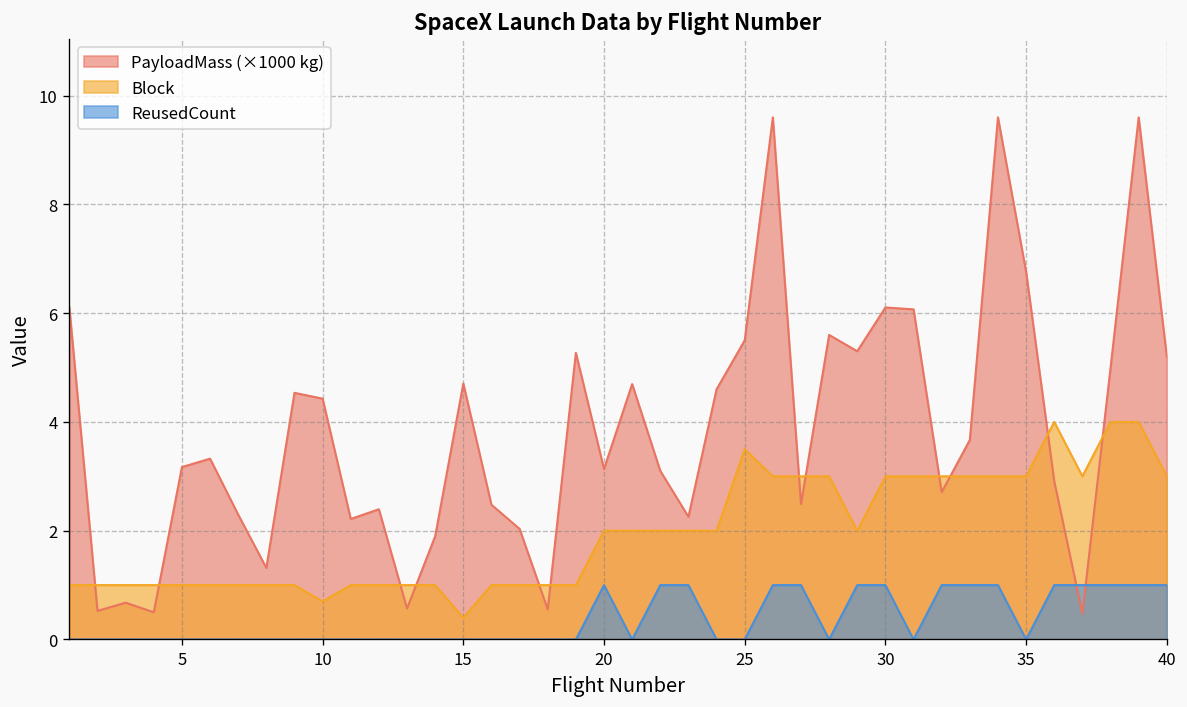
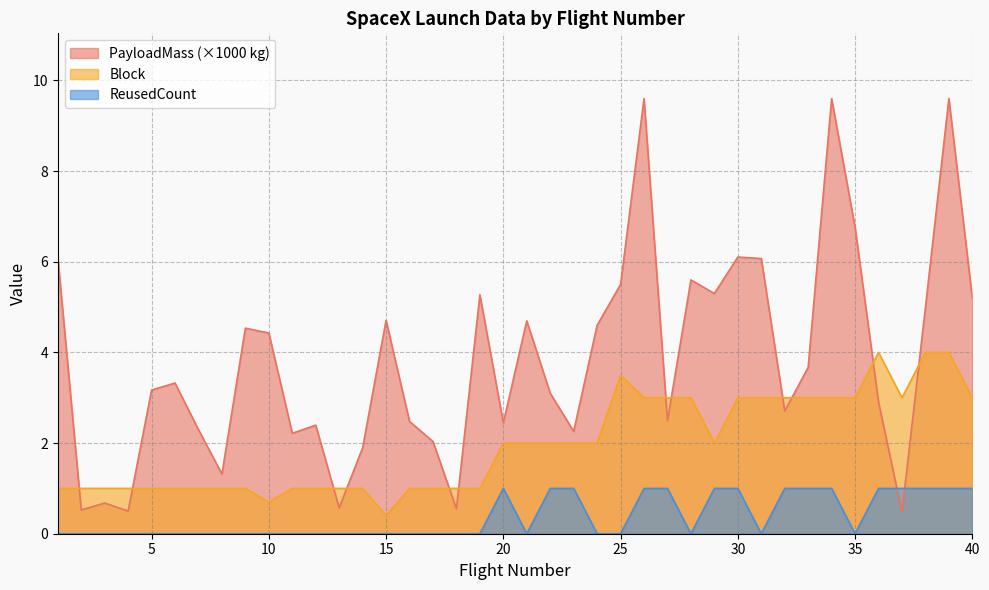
  {
    "PayloadMass (×1000 kg)": {
      "5": 3.2,
      "10": 4.4,
      "15": 4.7,
-     "20": 3.1,
+     "20": 2.4,
      "25": 5.5,
      "30": 6.1,
      "35": 6.8,
      "40": 5.2
    },
    "Block": {
      "5": 1.0,
      "10": 0.7,
      "15": 0.4,
      "20": 2.0,
      "25": 3.5,
      "30": 3.0,
      "35": 3.0,
      "40": 3.0
    },
    "ReusedCount": {
      "5": 0.0,
      "10": 0.0,
      "15": 0.0,
      "20": 1.0,
      "25": 0.0,
      "30": 1.0,
      "35": 0.0,
      "40": 1.0
    }
  }
